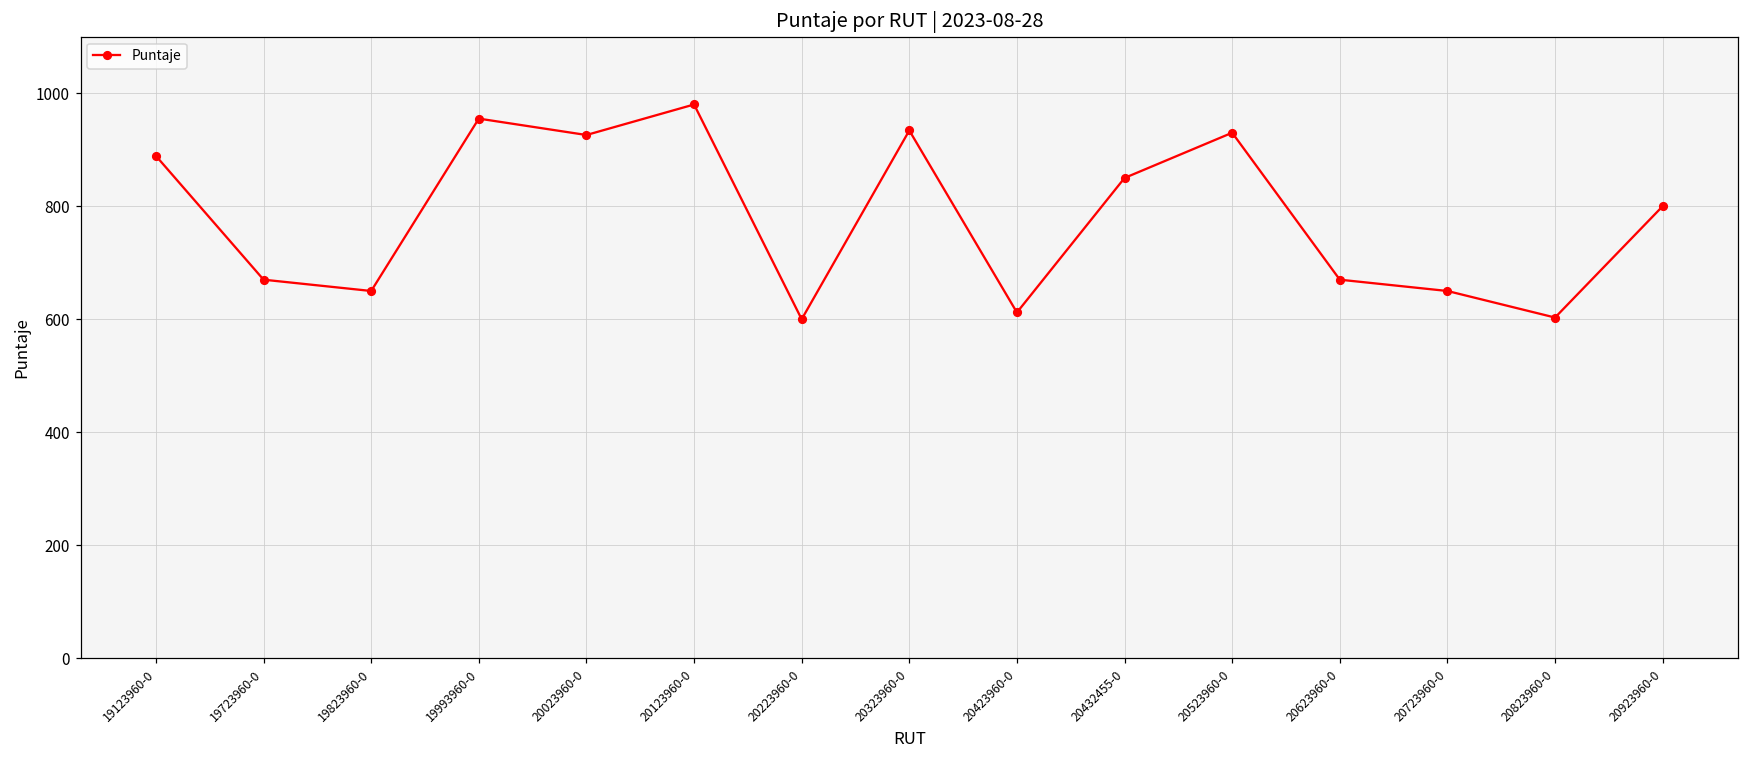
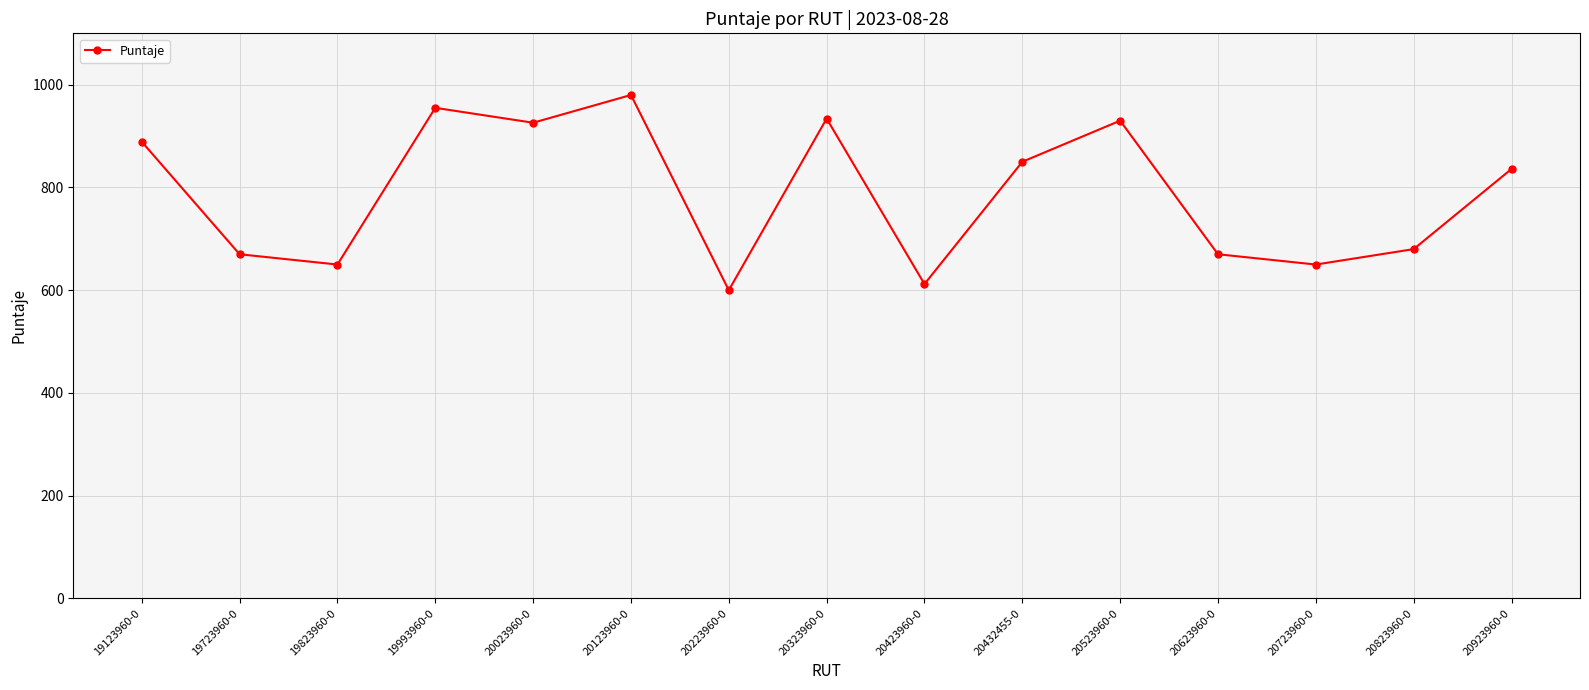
  {
    "19123960-0": 890,
    "19723960-0": 670,
    "19823960-0": 650,
    "19993960-0": 960,
    "20023960-0": 930,
    "20123960-0": 980,
    "20223960-0": 600,
    "20323960-0": 930,
    "20423960-0": 610,
    "20432455-0": 850,
    "20523960-0": 930,
    "20623960-0": 670,
    "20723960-0": 650,
-   "20823960-0": 600,
-   "20923960-0": 800
+   "20823960-0": 680,
+   "20923960-0": 840
  }
